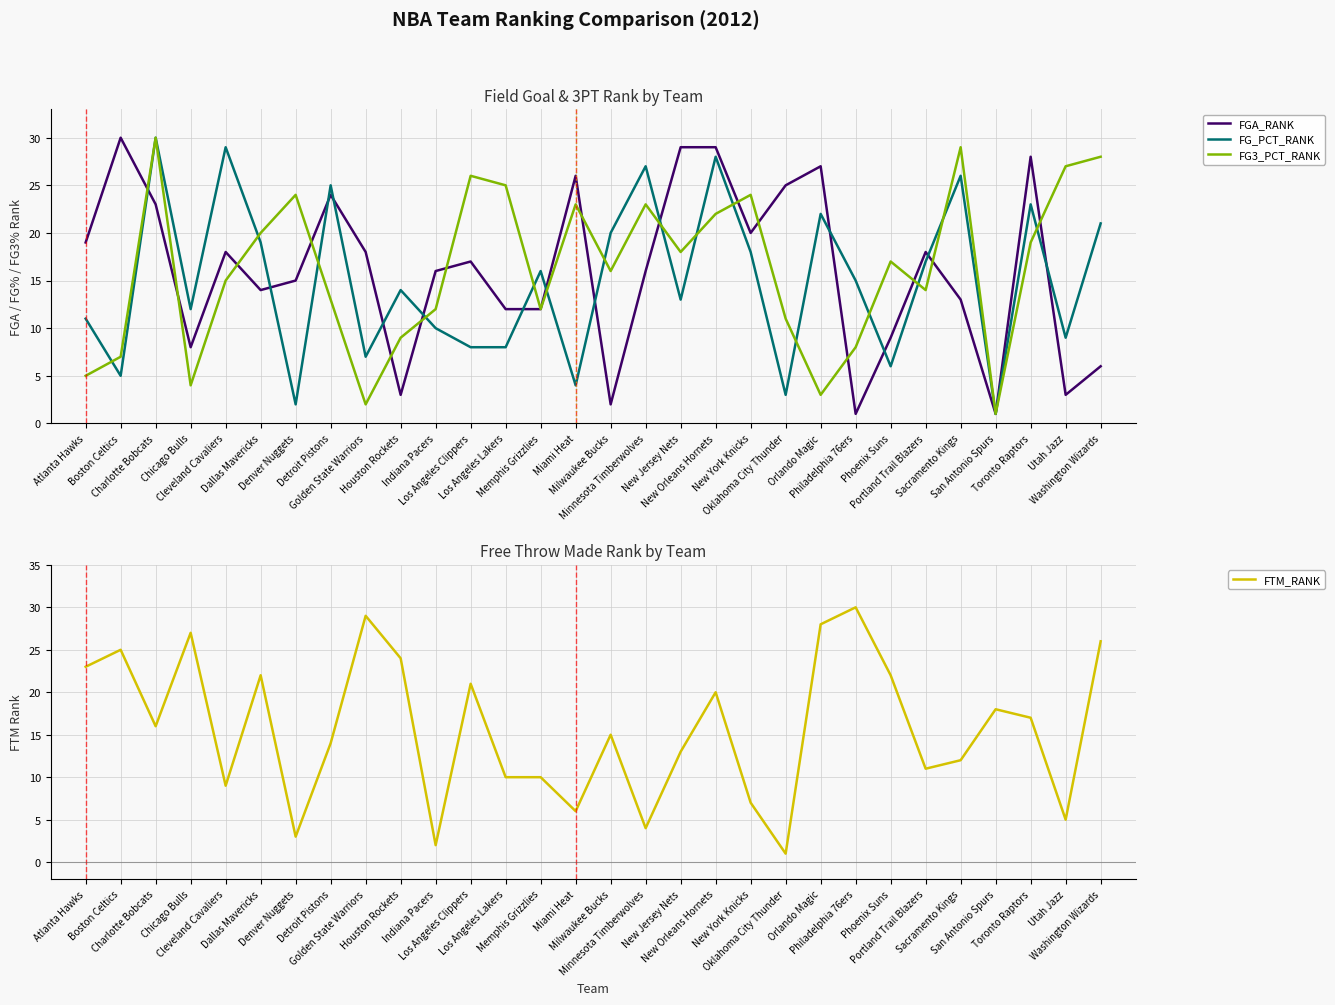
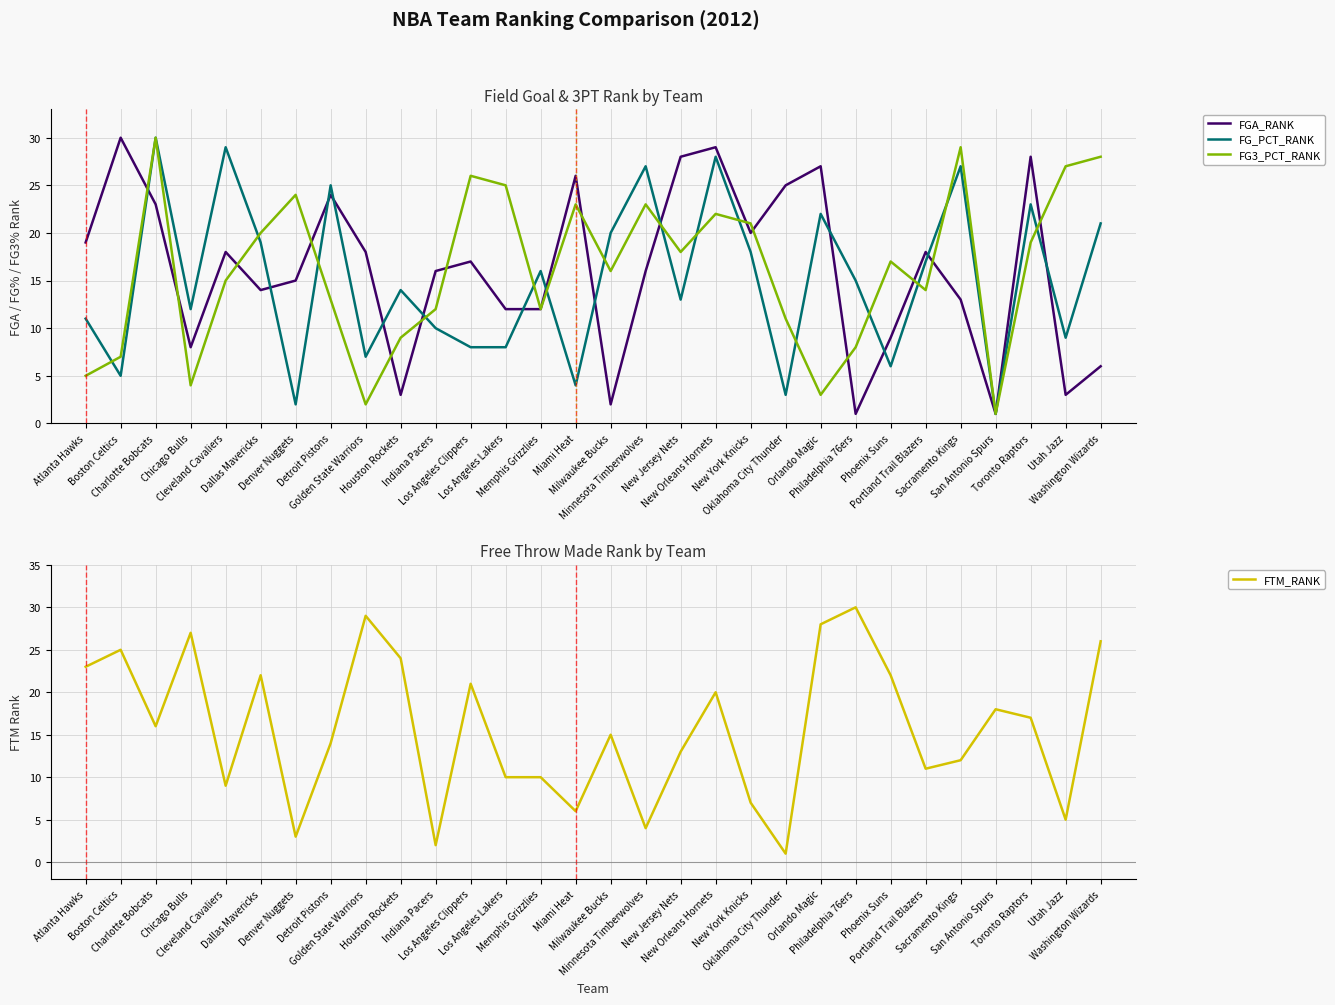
  {
    "Field Goal & 3PT Rank by Team": {
      "FGA_RANK": {
        "Atlanta Hawks": 19,
        "Boston Celtics": 30,
        "Charlotte Bobcats": 23,
        "Chicago Bulls": 8,
        "Cleveland Cavaliers": 18,
        "Dallas Mavericks": 14,
        "Denver Nuggets": 15,
        "Detroit Pistons": 24,
        "Golden State Warriors": 18,
        "Houston Rockets": 3,
        "Indiana Pacers": 16,
        "Los Angeles Clippers": 17,
        "Los Angeles Lakers": 12,
        "Miami Heat": 26,
        "Milwaukee Bucks": 2,
        "Minnesota Timberwolves": 16,
-       "New Jersey Nets": 29,
+       "New Jersey Nets": 28,
        "New Orleans Hornets": 29,
        "New York Knicks": 20,
        "Oklahoma City Thunder": 25,
        "Orlando Magic": 27,
        "Philadelphia 76ers": 1,
        "Phoenix Suns": 9,
        "Portland Trail Blazers": 18,
        "Sacramento Kings": 13,
        "Toronto Raptors": 28,
        "Utah Jazz": 3,
        "Washington Wizards": 6
      },
      "FG_PCT_RANK": {
        "Atlanta Hawks": 11,
        "Boston Celtics": 5,
        "Chicago Bulls": 12,
        "Cleveland Cavaliers": 29,
        "Dallas Mavericks": 19,
        "Denver Nuggets": 2,
        "Detroit Pistons": 25,
        "Golden State Warriors": 7,
        "Houston Rockets": 14,
        "Indiana Pacers": 10,
        "Los Angeles Clippers": 8,
        "Los Angeles Lakers": 8,
        "Memphis Grizzlies": 16,
        "Miami Heat": 4,
        "Milwaukee Bucks": 20,
        "Minnesota Timberwolves": 27,
        "New Jersey Nets": 13,
        "New Orleans Hornets": 28,
        "New York Knicks": 18,
        "Oklahoma City Thunder": 3,
        "Orlando Magic": 22,
        "Philadelphia 76ers": 15,
        "Phoenix Suns": 6,
        "Portland Trail Blazers": 17,
-       "Sacramento Kings": 26,
+       "Sacramento Kings": 27,
        "Toronto Raptors": 23,
        "Utah Jazz": 9,
        "Washington Wizards": 21
      },
      "FG3_PCT_RANK": {
        "Atlanta Hawks": 5,
        "Boston Celtics": 7,
        "Chicago Bulls": 4,
        "Cleveland Cavaliers": 15,
        "Dallas Mavericks": 20,
        "Denver Nuggets": 24,
        "Detroit Pistons": 13,
        "Golden State Warriors": 2,
        "Houston Rockets": 9,
        "Indiana Pacers": 12,
        "Los Angeles Clippers": 26,
        "Los Angeles Lakers": 25,
        "Miami Heat": 23,
        "Milwaukee Bucks": 16,
        "Minnesota Timberwolves": 23,
        "New Jersey Nets": 18,
        "New Orleans Hornets": 22,
-       "New York Knicks": 24,
+       "New York Knicks": 21,
        "Oklahoma City Thunder": 11,
        "Orlando Magic": 3,
        "Philadelphia 76ers": 8,
        "Phoenix Suns": 17,
        "Portland Trail Blazers": 14,
        "Sacramento Kings": 29,
        "Toronto Raptors": 19,
        "Utah Jazz": 27,
        "Washington Wizards": 28
      }
    },
    "Free Throw Made Rank by Team": {
      "Atlanta Hawks": 23,
      "Boston Celtics": 25,
      "Charlotte Bobcats": 16,
      "Chicago Bulls": 27,
      "Cleveland Cavaliers": 9,
      "Dallas Mavericks": 22,
      "Denver Nuggets": 3,
      "Detroit Pistons": 14,
      "Golden State Warriors": 29,
      "Houston Rockets": 24,
      "Indiana Pacers": 2,
      "Los Angeles Clippers": 21,
      "Los Angeles Lakers": 10,
      "Memphis Grizzlies": 10,
      "Miami Heat": 6,
      "Milwaukee Bucks": 15,
      "Minnesota Timberwolves": 4,
      "New Jersey Nets": 13,
      "New Orleans Hornets": 20,
      "New York Knicks": 7,
      "Oklahoma City Thunder": 1,
      "Orlando Magic": 28,
      "Philadelphia 76ers": 30,
      "Phoenix Suns": 22,
      "Portland Trail Blazers": 11,
      "Sacramento Kings": 12,
      "San Antonio Spurs": 18,
      "Toronto Raptors": 17,
      "Utah Jazz": 5,
      "Washington Wizards": 26
    }
  }
